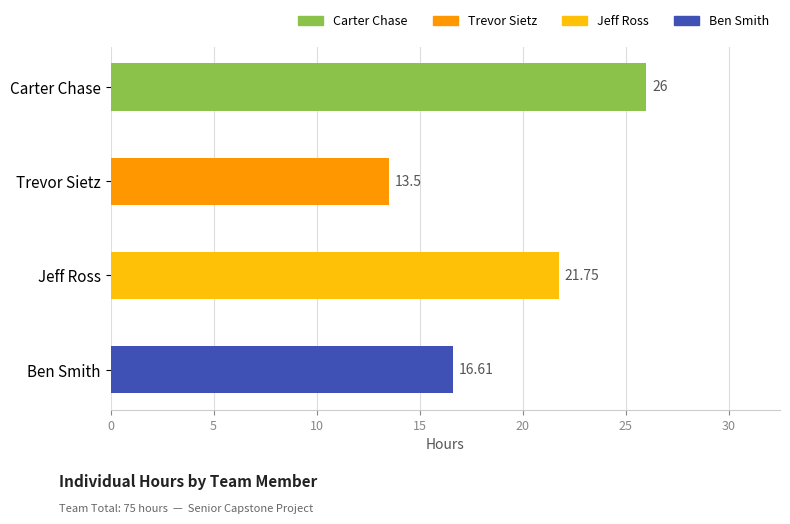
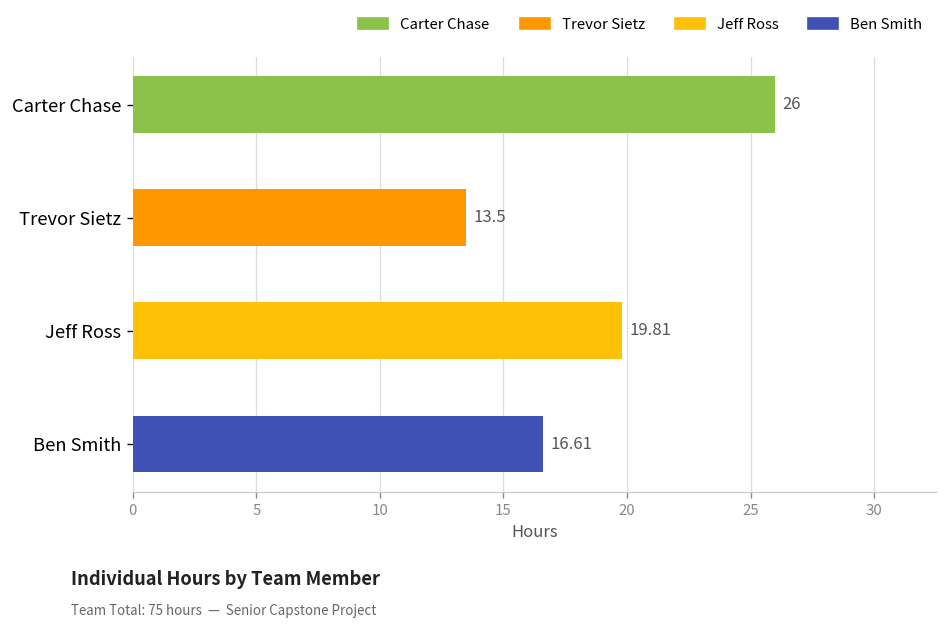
  {
    "Carter Chase": 26,
    "Trevor Sietz": 13.5,
-   "Jeff Ross": 21.75,
+   "Jeff Ross": 19.81,
    "Ben Smith": 16.61
  }
